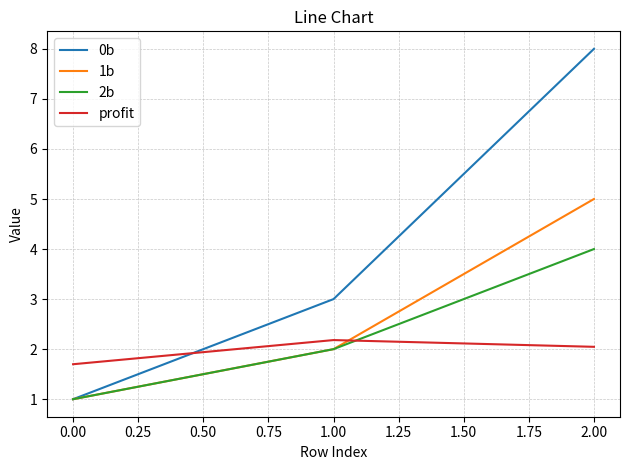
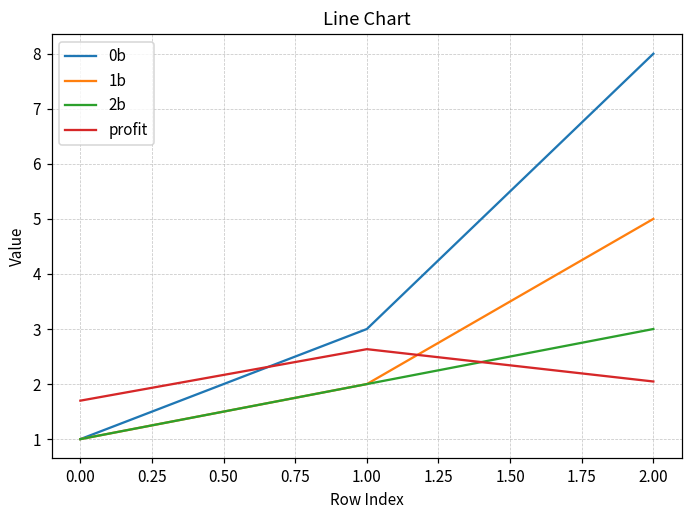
  {
    "0b": {
      "1.00": 3.0,
      "2.00": 8.0
    },
    "1b": {
      "2.00": 5.0
    },
    "2b": {
-     "2.00": 4
+     "2.00": 3
    },
    "profit": {
      "0.00": 1.7,
-     "1.00": 2.2,
+     "1.00": 2.6,
      "2.00": 2.0
    }
  }
